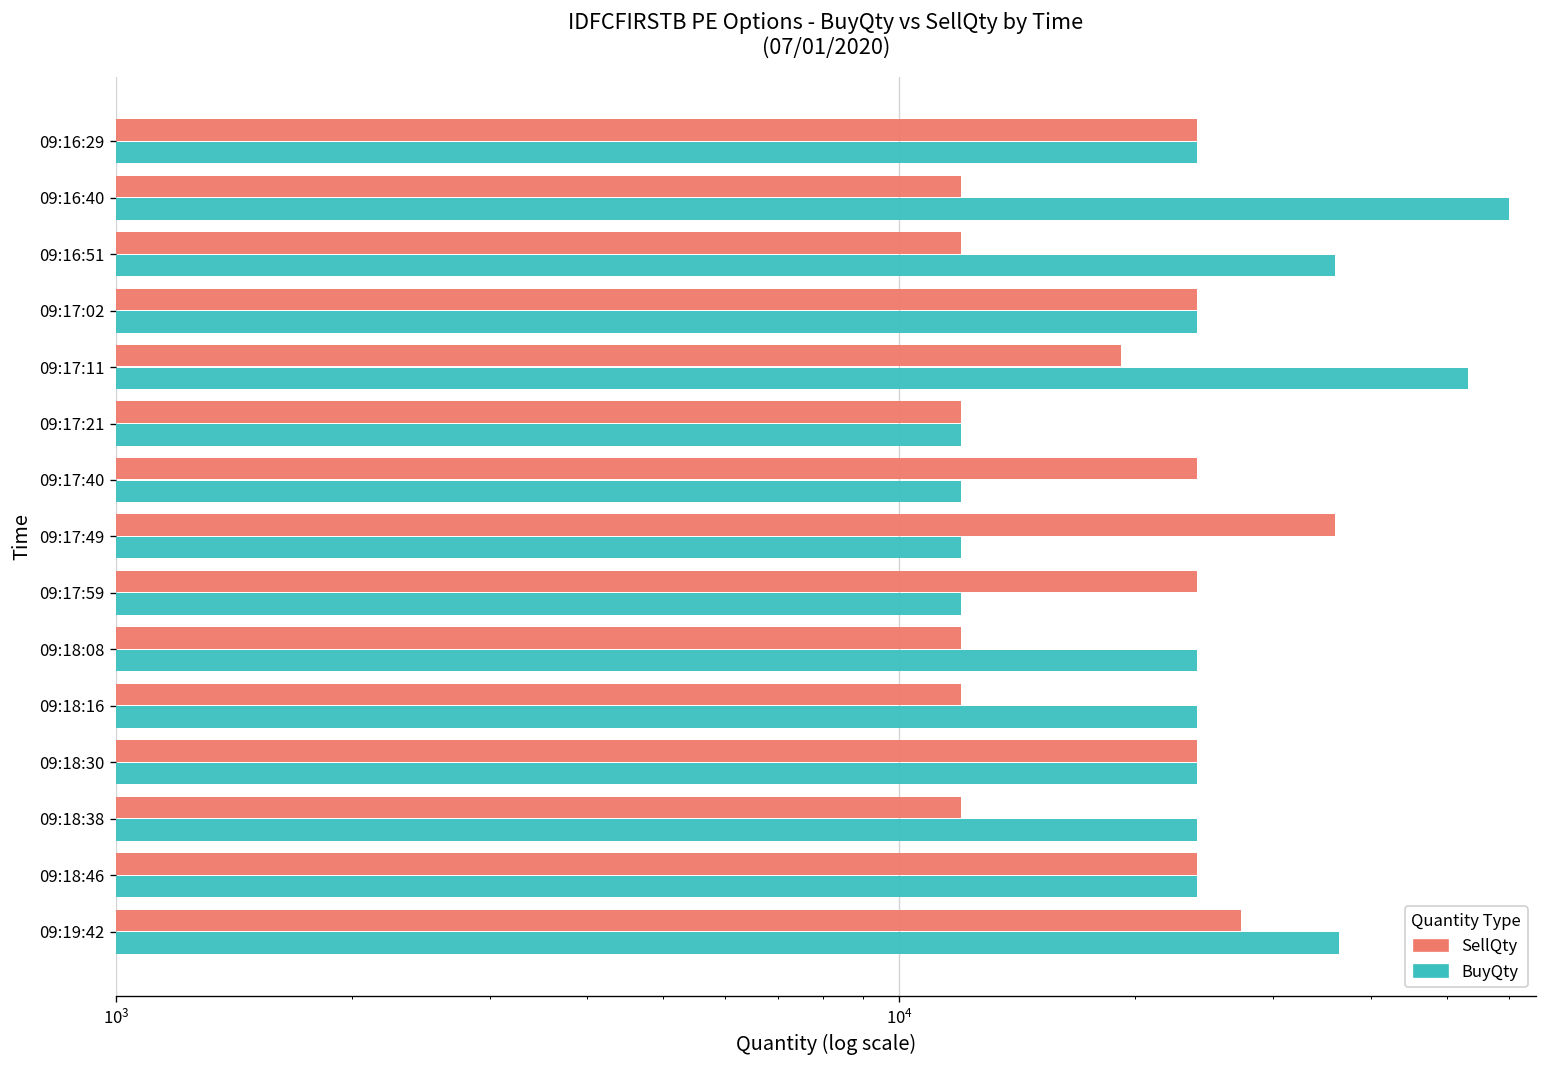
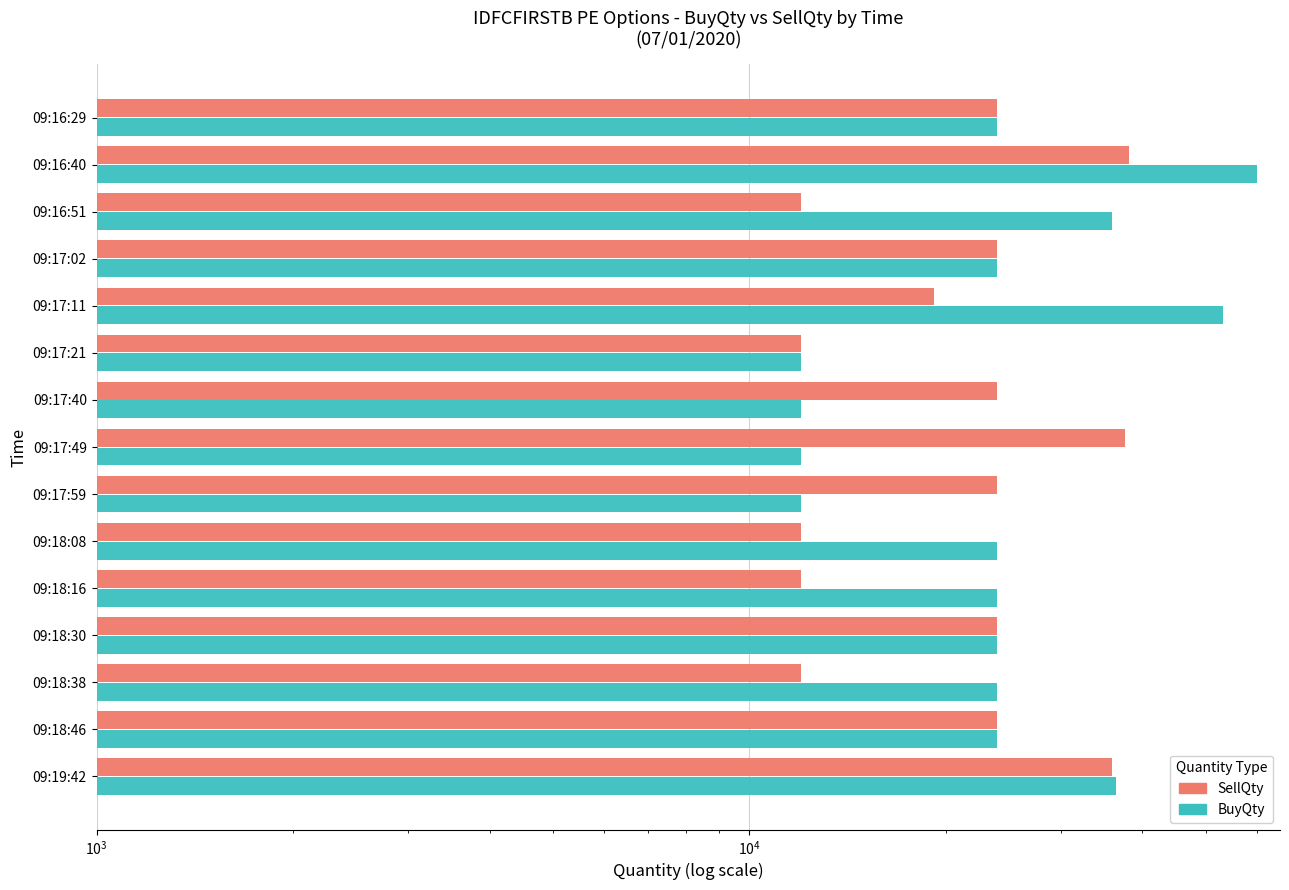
  {
    "BuyQty": {
      "09:16:29": 24000,
      "09:16:40": 60000,
      "09:16:51": 36000,
      "09:17:02": 24000,
      "09:17:11": 53000,
      "09:17:21": 12000,
      "09:17:40": 12000,
      "09:17:49": 12000,
      "09:17:59": 12000,
      "09:18:08": 24000,
      "09:18:16": 24000,
      "09:18:30": 24000,
      "09:18:38": 24000,
      "09:18:46": 24000,
      "09:19:42": 36000
    },
    "SellQty": {
      "09:16:29": 24000,
-     "09:16:40": 12000,
+     "09:16:40": 38000,
      "09:16:51": 12000,
      "09:17:02": 24000,
      "09:17:11": 19200,
      "09:17:21": 12000,
      "09:17:40": 24000,
-     "09:17:49": 36000,
+     "09:17:49": 38000,
      "09:17:59": 24000,
      "09:18:08": 12000,
      "09:18:16": 12000,
      "09:18:30": 24000,
      "09:18:38": 12000,
      "09:18:46": 24000,
-     "09:19:42": 27300
+     "09:19:42": 36000
    }
  }
